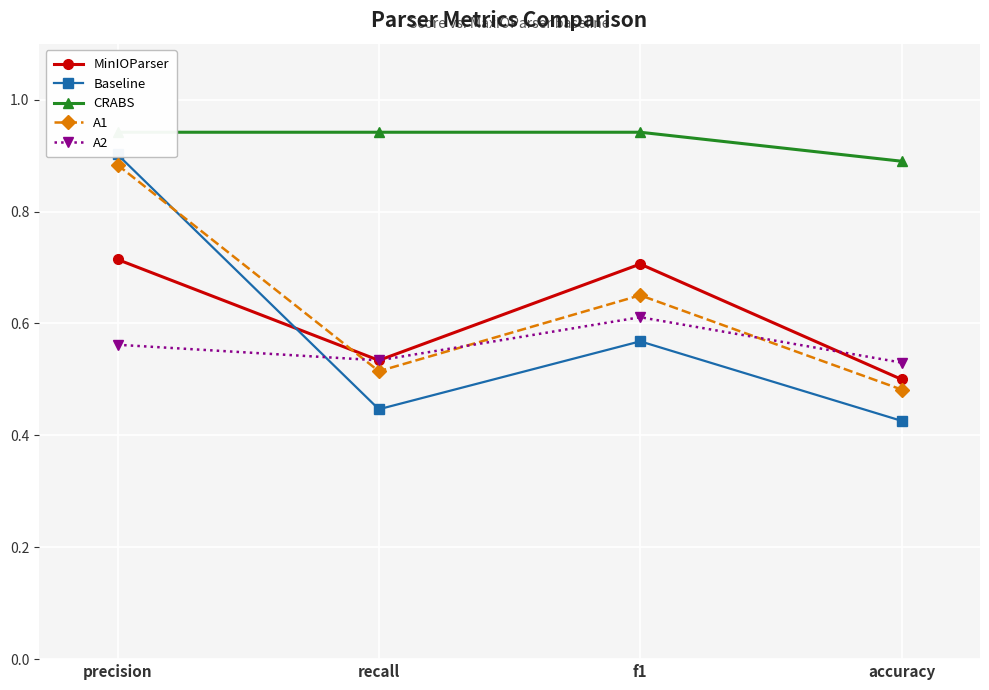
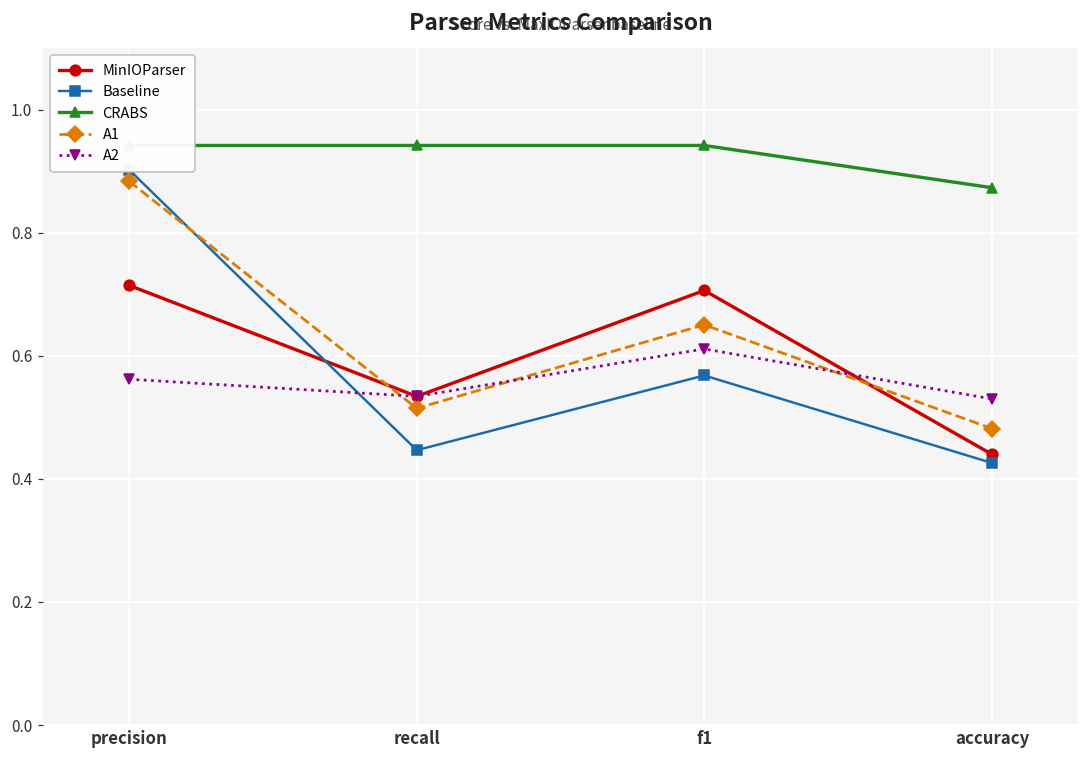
  {
    "MinIOParser": {
      "precision": 0.71,
      "f1": 0.71,
-     "accuracy": 0.50
+     "accuracy": 0.44
    },
    "Baseline": {
      "recall": 0.45,
      "f1": 0.57,
      "accuracy": 0.43
    },
    "CRABS": {
      "recall": 0.94,
      "f1": 0.94,
-     "accuracy": 0.89
+     "accuracy": 0.87
    },
    "A1": {
      "precision": 0.88,
      "recall": 0.51,
      "f1": 0.65,
      "accuracy": 0.48
    },
    "A2": {
      "precision": 0.56,
      "f1": 0.61,
      "accuracy": 0.53
    }
  }
